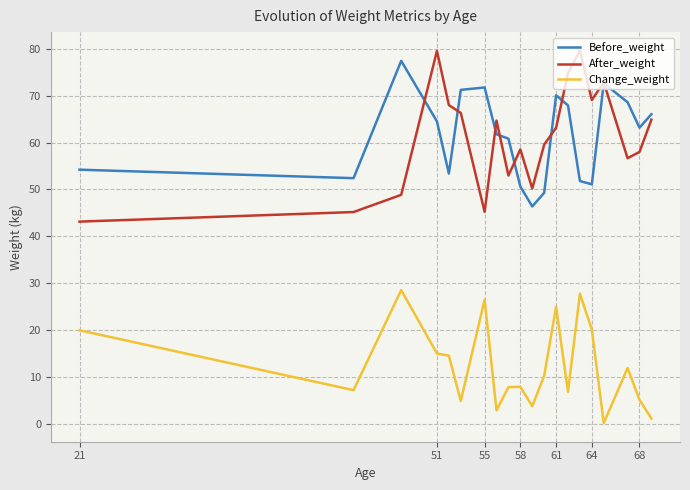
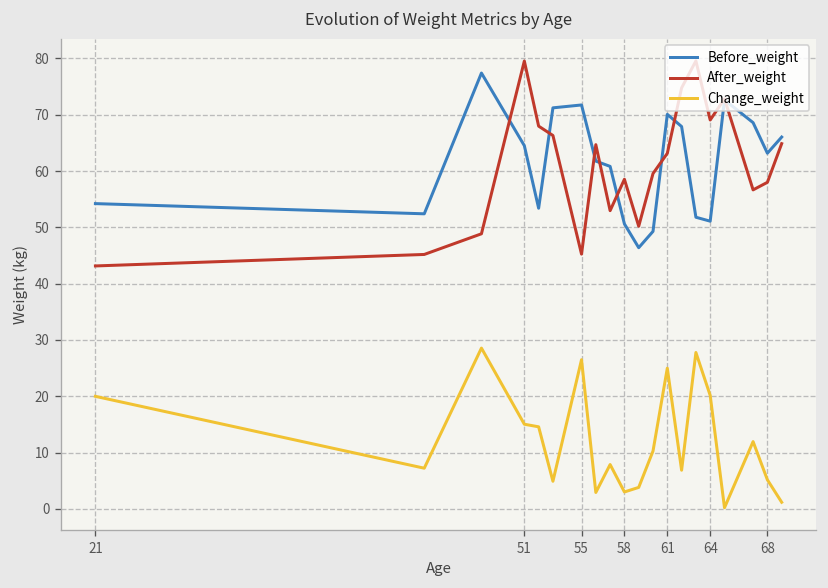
  {
    "Before_weight": {
      "21": 54,
      "51": 65,
      "55": 72,
      "58": 51,
      "61": 70,
      "64": 51,
      "68": 63
    },
    "After_weight": {
      "21": 43,
      "51": 80,
      "55": 45,
      "58": 59,
      "61": 63,
      "64": 69,
      "68": 58
    },
    "Change_weight": {
      "21": 20,
      "51": 15,
      "55": 26,
-     "58": 8,
+     "58": 3,
      "61": 25,
      "64": 20,
      "68": 5
    }
  }
